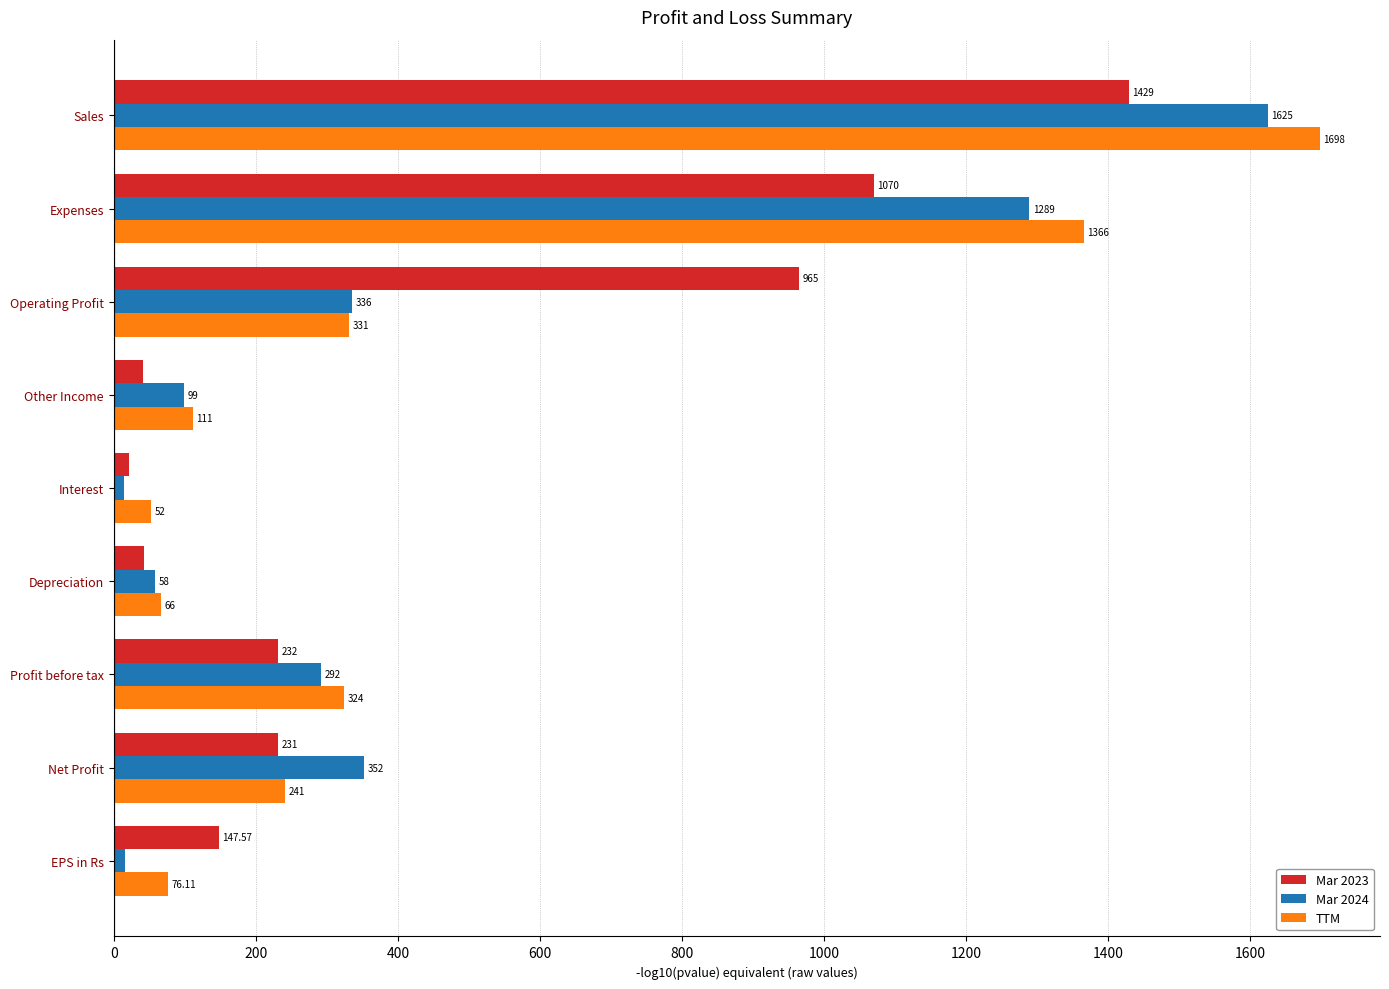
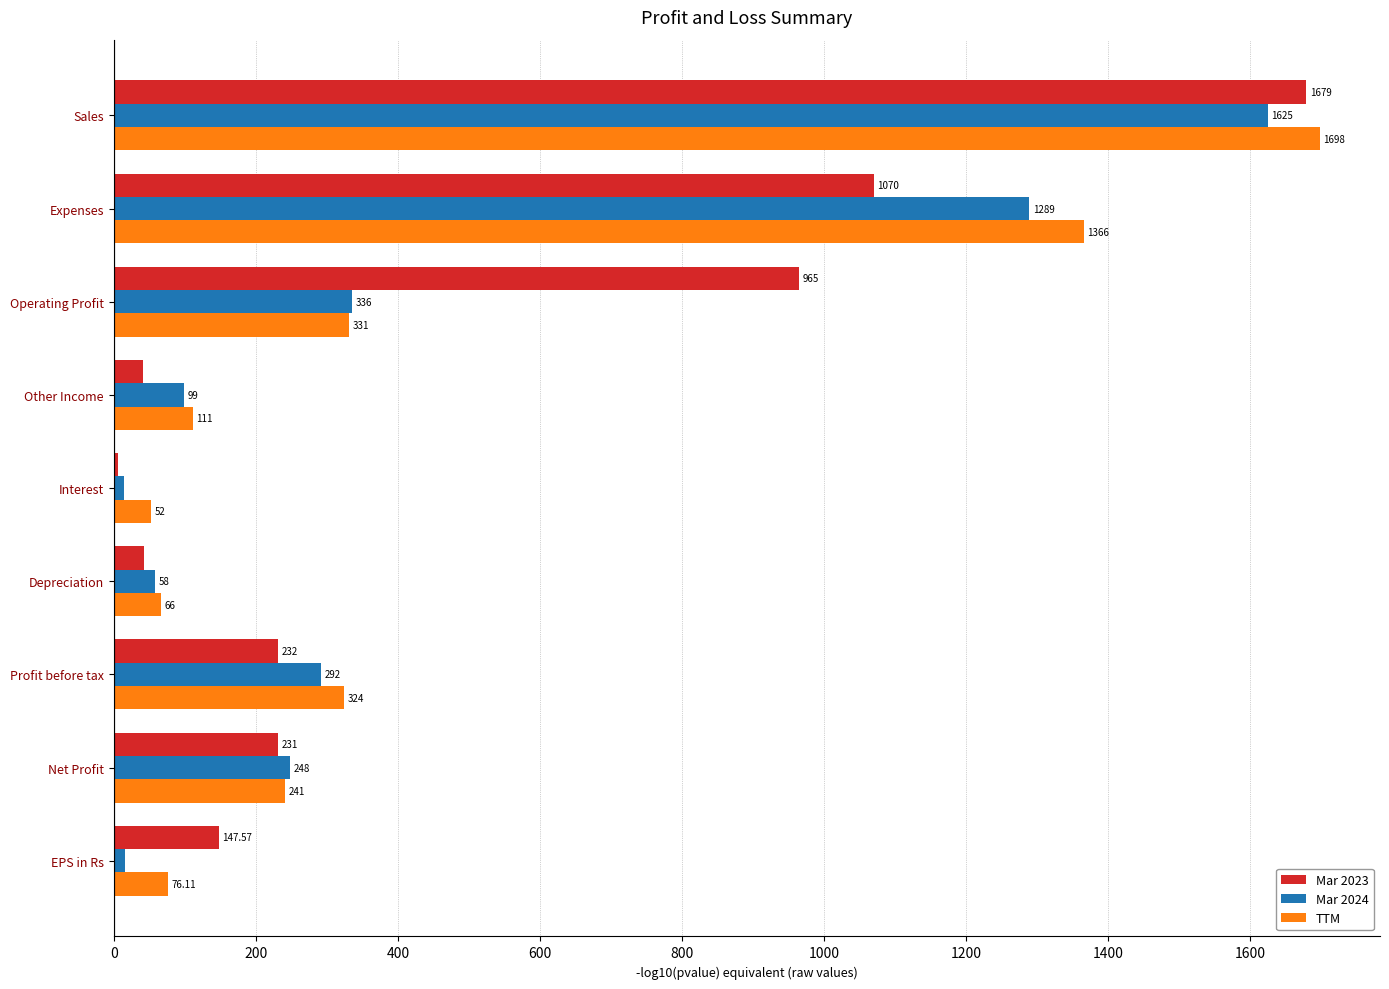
  {
    "Mar 2023": {
-     "Sales": 1429,
+     "Sales": 1679,
      "Expenses": 1070,
      "Operating Profit": 965,
-     "Interest": 20,
+     "Interest": 10,
      "Profit before tax": 232,
      "Net Profit": 231,
      "EPS in Rs": 147.57
    },
    "Mar 2024": {
      "Sales": 1625,
      "Expenses": 1289,
      "Operating Profit": 336,
      "Other Income": 99,
      "Depreciation": 58,
      "Profit before tax": 292,
-     "Net Profit": 352
+     "Net Profit": 248
    },
    "TTM": {
      "Sales": 1698,
      "Expenses": 1366,
      "Operating Profit": 331,
      "Other Income": 111,
      "Interest": 52,
      "Depreciation": 66,
      "Profit before tax": 324,
      "Net Profit": 241,
      "EPS in Rs": 76.11
    }
  }
